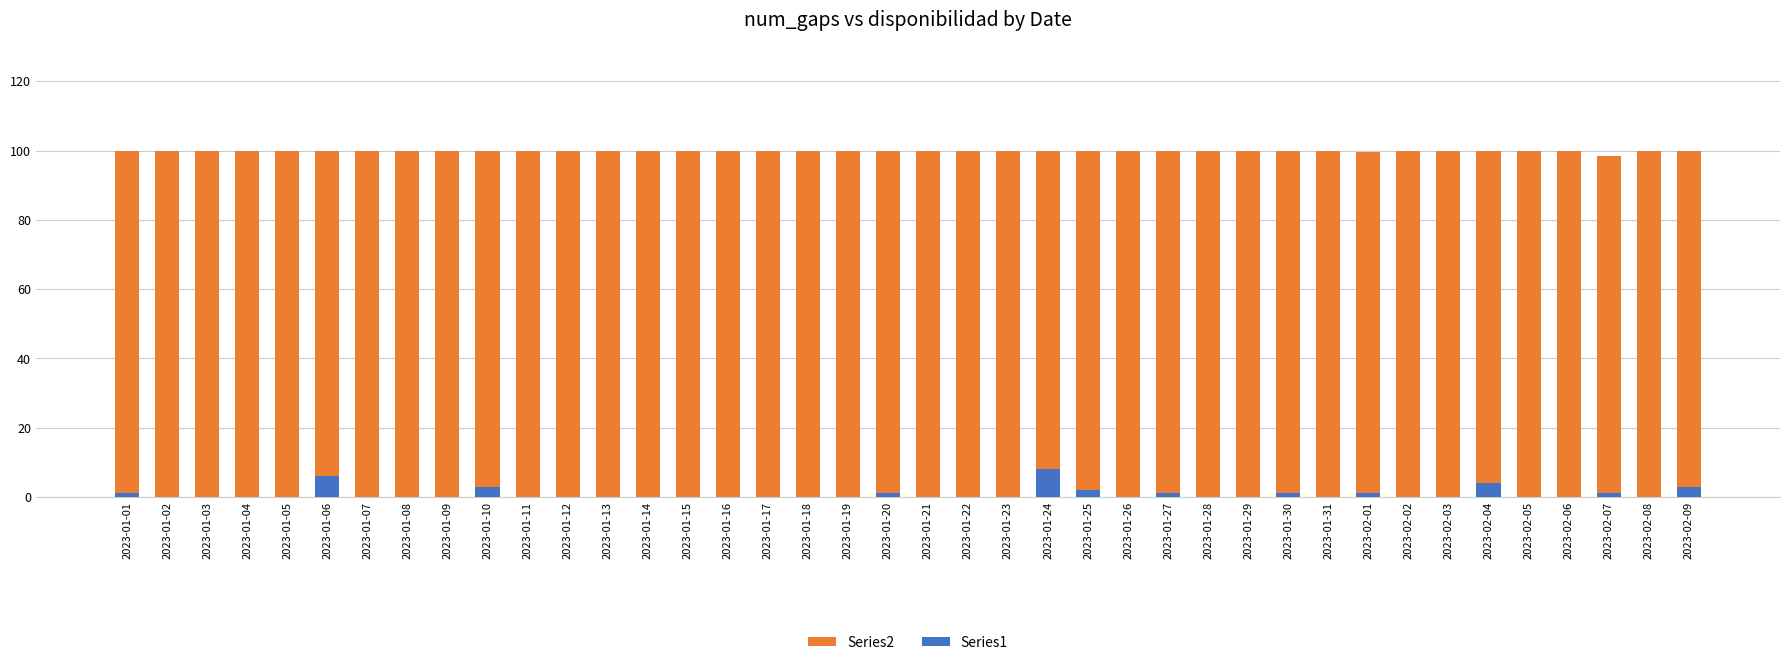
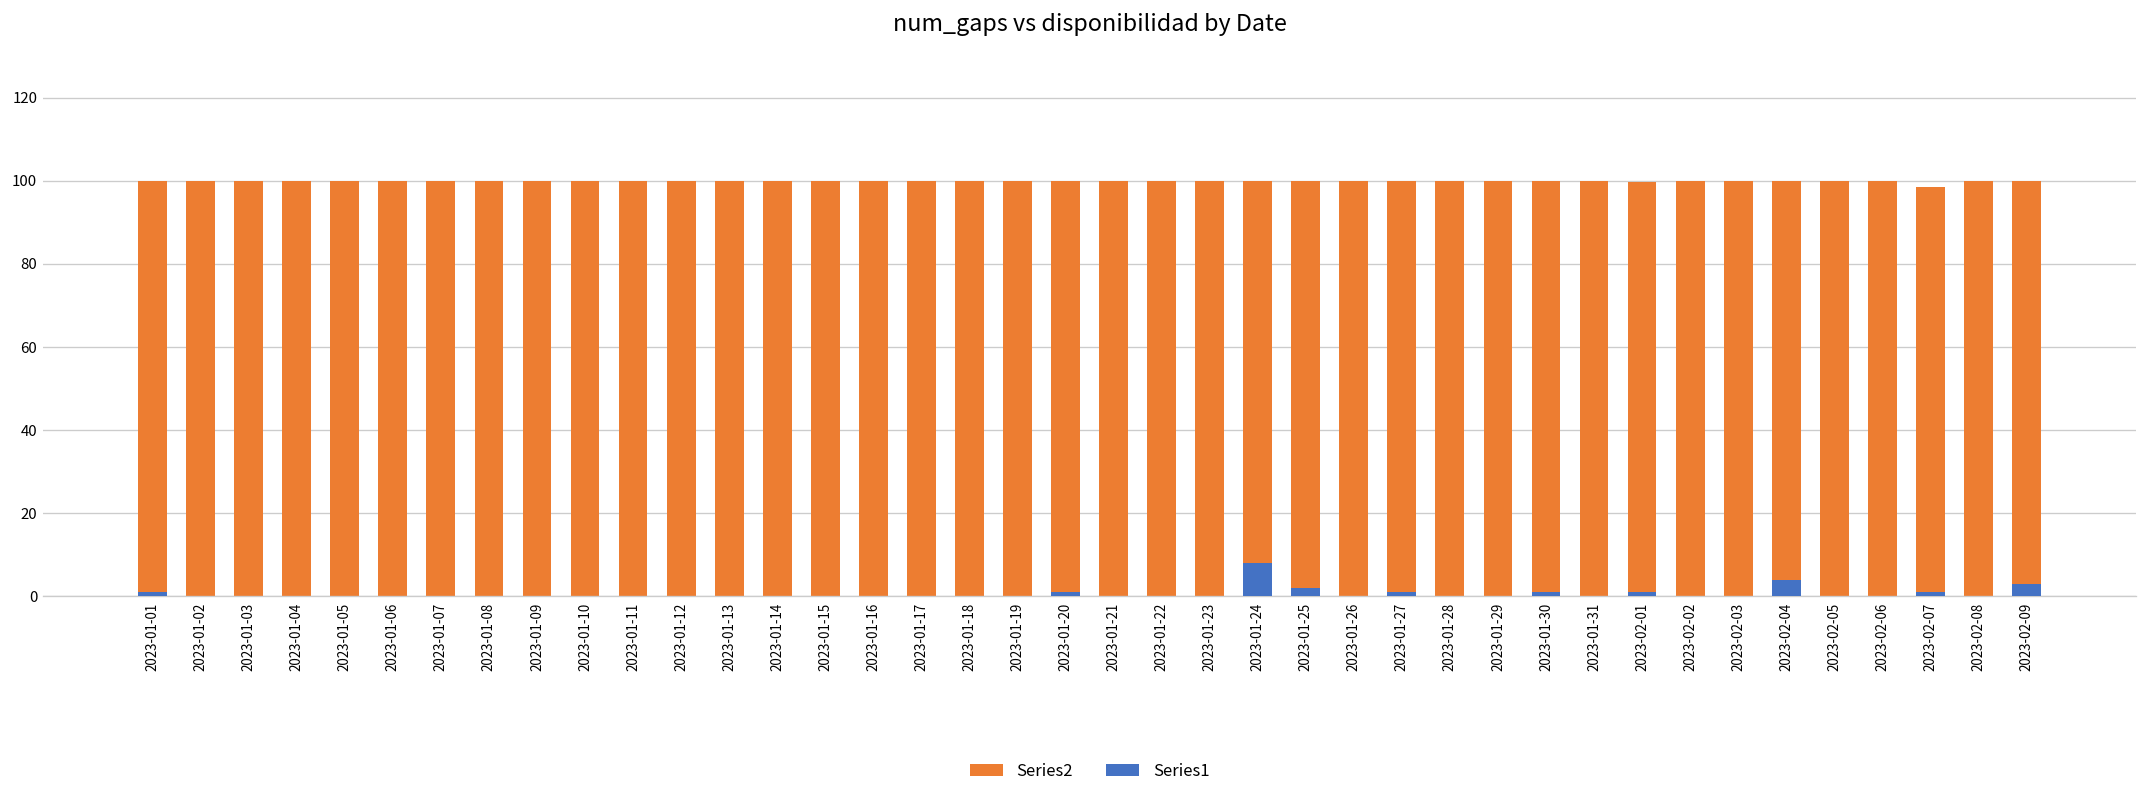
  {
    "Series2": {
      "2023-01-01": 100,
      "2023-01-02": 100,
      "2023-01-03": 100,
      "2023-01-04": 100,
      "2023-01-05": 100,
      "2023-01-06": 100,
      "2023-01-07": 100,
      "2023-01-08": 100,
      "2023-01-09": 100,
      "2023-01-10": 100,
      "2023-01-11": 100,
      "2023-01-12": 100,
      "2023-01-13": 100,
      "2023-01-14": 100,
      "2023-01-15": 100,
      "2023-01-16": 100,
      "2023-01-17": 100,
      "2023-01-18": 100,
      "2023-01-19": 100,
      "2023-01-20": 100,
      "2023-01-21": 100,
      "2023-01-22": 100,
      "2023-01-23": 100,
      "2023-01-24": 100,
      "2023-01-25": 100,
      "2023-01-26": 100,
      "2023-01-27": 100,
      "2023-01-28": 100,
      "2023-01-29": 100,
      "2023-01-30": 100,
      "2023-01-31": 100,
      "2023-02-01": 100,
      "2023-02-02": 100,
      "2023-02-03": 100,
      "2023-02-04": 100,
      "2023-02-05": 100,
      "2023-02-06": 100,
      "2023-02-07": 98,
      "2023-02-08": 100,
      "2023-02-09": 100
    },
    "Series1": {
      "2023-01-02": 0,
      "2023-01-03": 0,
      "2023-01-04": 0,
      "2023-01-05": 0,
-     "2023-01-06": 6,
+     "2023-01-06": 0,
      "2023-01-07": 0,
      "2023-01-08": 0,
      "2023-01-09": 0,
-     "2023-01-10": 3,
+     "2023-01-10": 0,
      "2023-01-11": 0,
      "2023-01-12": 0,
      "2023-01-13": 0,
      "2023-01-14": 0,
      "2023-01-15": 0,
      "2023-01-16": 0,
      "2023-01-17": 0,
      "2023-01-18": 0,
      "2023-01-19": 0,
      "2023-01-21": 0,
      "2023-01-22": 0,
      "2023-01-23": 0,
      "2023-01-26": 0,
      "2023-01-28": 0,
      "2023-01-29": 0,
      "2023-01-31": 0,
      "2023-02-02": 0,
      "2023-02-03": 0,
      "2023-02-05": 0,
      "2023-02-06": 0,
      "2023-02-08": 0
    }
  }
